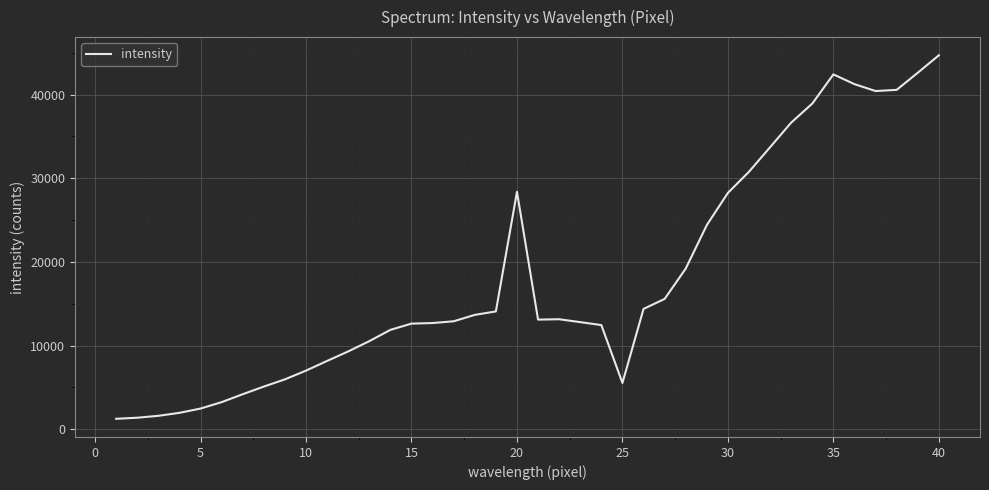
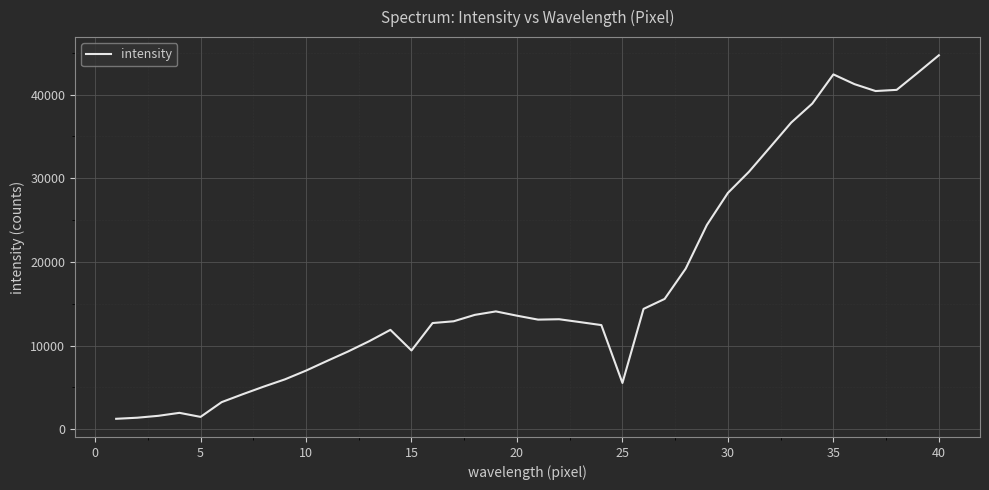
  {
-   "5": 2000,
+   "5": 1000,
    "10": 7000,
-   "15": 13000,
-   "20": 28000,
+   "15": 9000,
+   "20": 14000,
    "25": 6000,
    "30": 28000,
    "35": 42000,
    "40": 45000
  }
